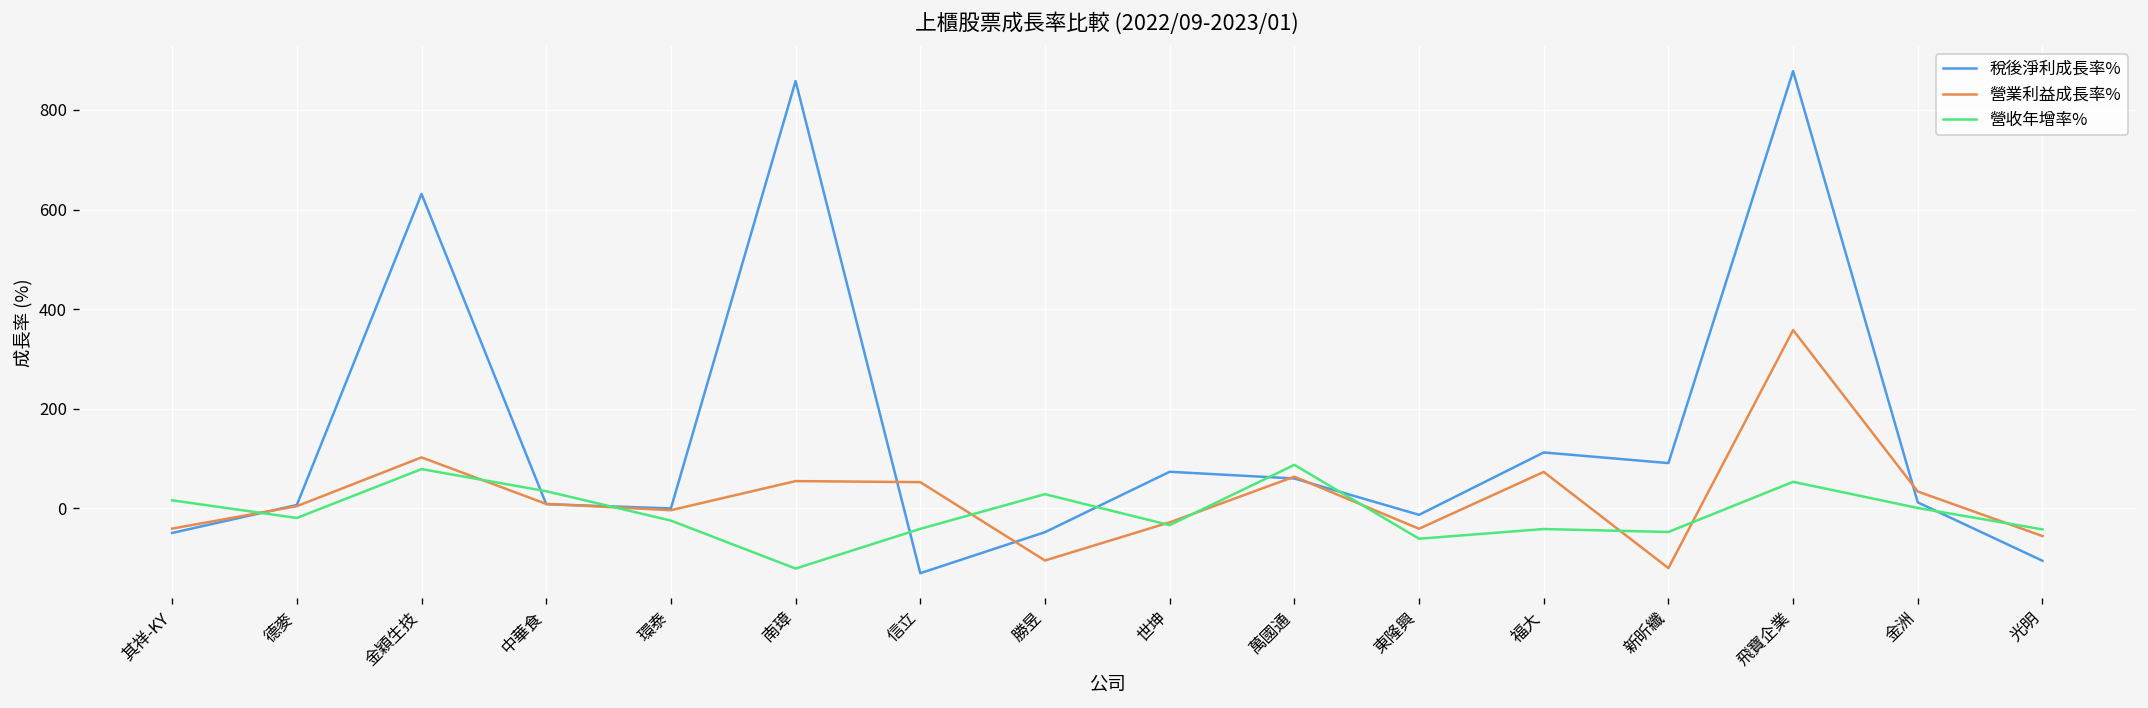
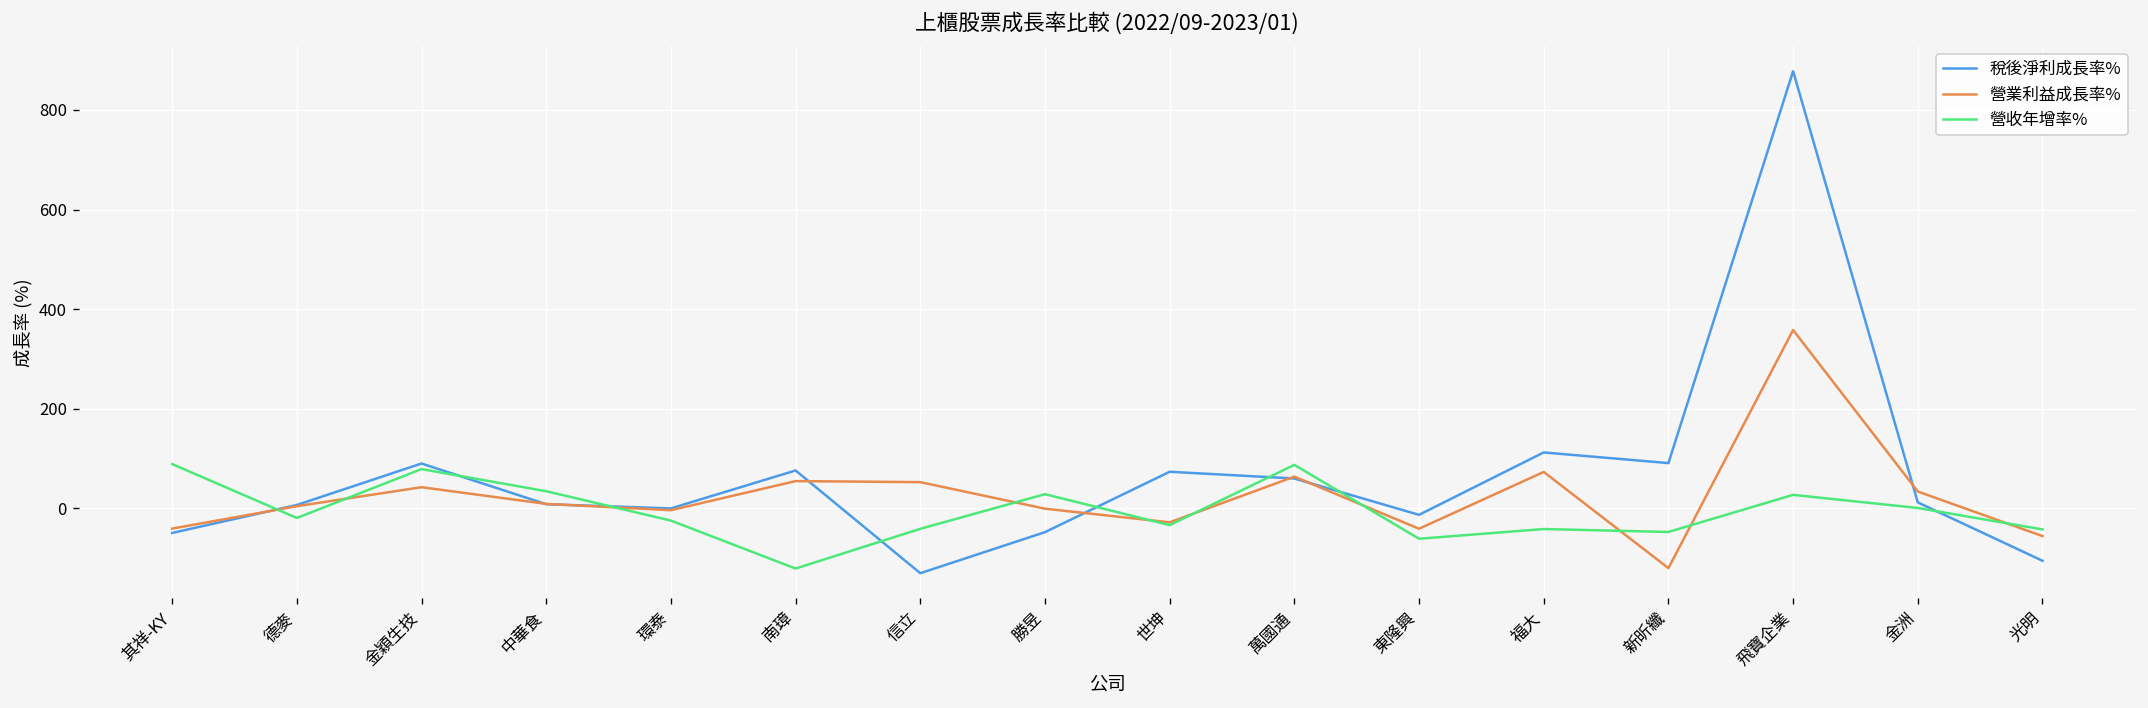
  {
    "稅後淨利成長率%": {
      "其祥-KY": -50,
-     "金穎生技": 630,
-     "南璋": 860,
+     "金穎生技": 90,
+     "南璋": 80,
      "信立": -130,
      "勝昱": -50,
      "世坤": 70,
      "東隆興": -10,
      "福大": 110,
      "新昕纖": 90,
      "飛寶企業": 880,
      "金洲": 10,
      "光明": -110
    },
    "營業利益成長率%": {
      "其祥-KY": -40,
-     "金穎生技": 100,
+     "金穎生技": 40,
      "南璋": 50,
      "信立": 50,
-     "勝昱": -100,
+     "勝昱": 0,
      "東隆興": -40,
      "福大": 70,
      "新昕纖": -120,
      "飛寶企業": 360,
      "金洲": 30,
      "光明": -60
    },
    "營收年增率%": {
-     "其祥-KY": 20,
+     "其祥-KY": 90,
      "德麥": -20,
      "金穎生技": 80,
      "中華食": 30,
      "環泰": -20,
      "南璋": -120,
      "信立": -40,
      "勝昱": 30,
      "萬國通": 90,
      "東隆興": -60,
      "福大": -40,
      "新昕纖": -50,
-     "飛寶企業": 50,
+     "飛寶企業": 30,
      "金洲": 0,
      "光明": -40
    }
  }
